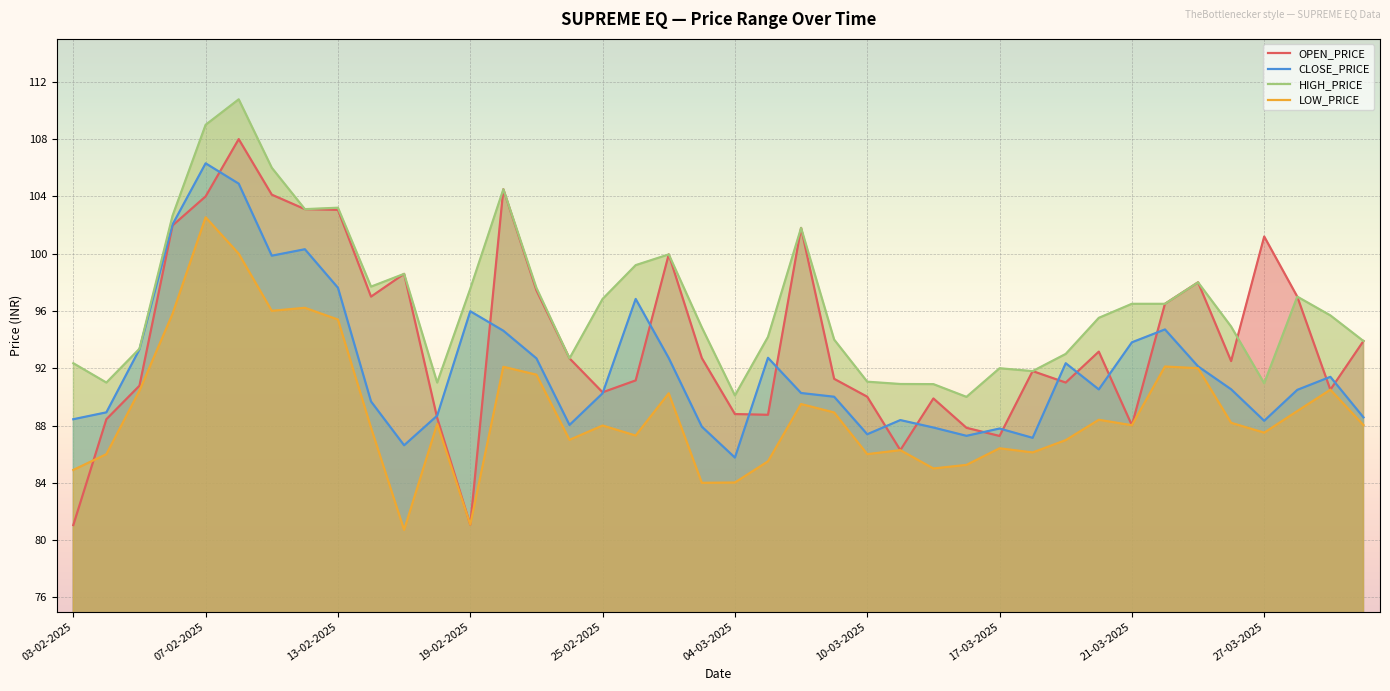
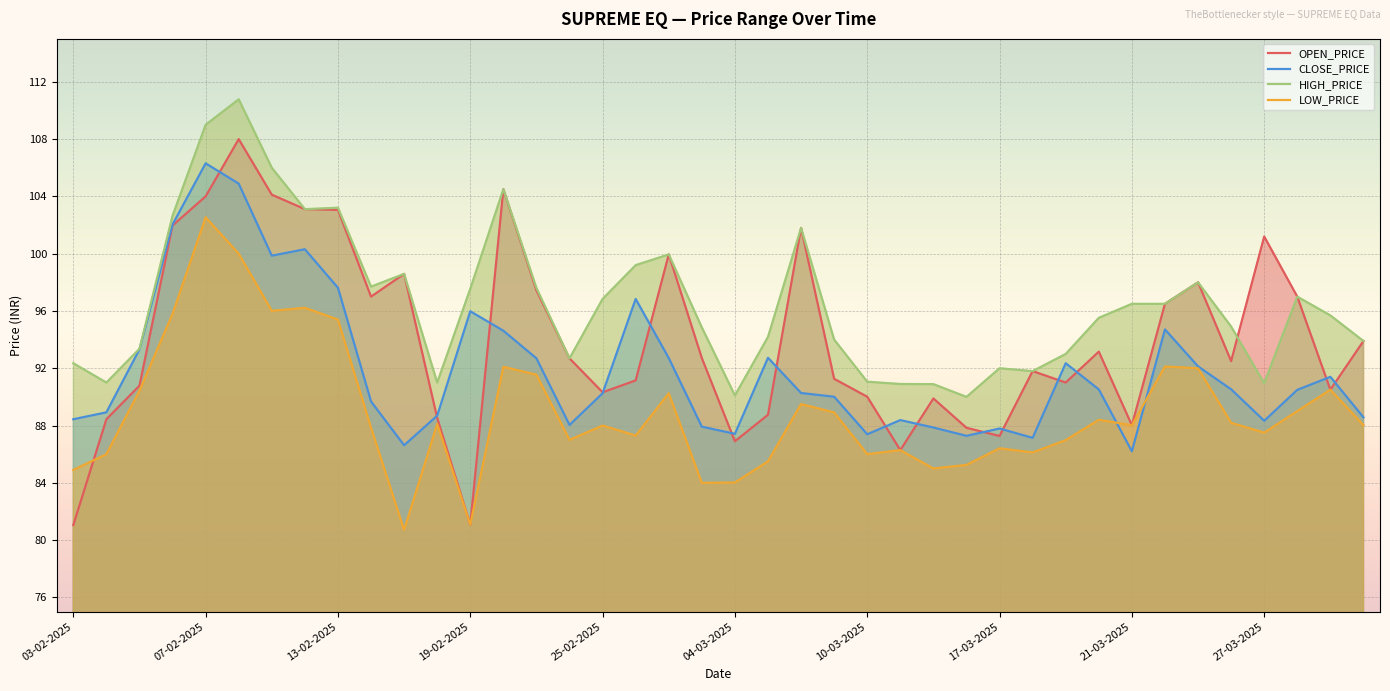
  {
    "OPEN_PRICE": {
      "03-02-2025": 81.1,
      "07-02-2025": 104.0,
-     "04-03-2025": 88.8,
+     "04-03-2025": 86.9,
      "10-03-2025": 90.0,
      "17-03-2025": 87.3,
      "27-03-2025": 101.2
    },
    "CLOSE_PRICE": {
      "03-02-2025": 88.4,
      "07-02-2025": 106.3,
      "13-02-2025": 97.6,
      "19-02-2025": 96.0,
-     "04-03-2025": 85.8,
+     "04-03-2025": 87.4,
      "10-03-2025": 87.4,
      "17-03-2025": 87.8,
-     "21-03-2025": 93.8,
+     "21-03-2025": 86.2,
      "27-03-2025": 88.3
    }
  }
